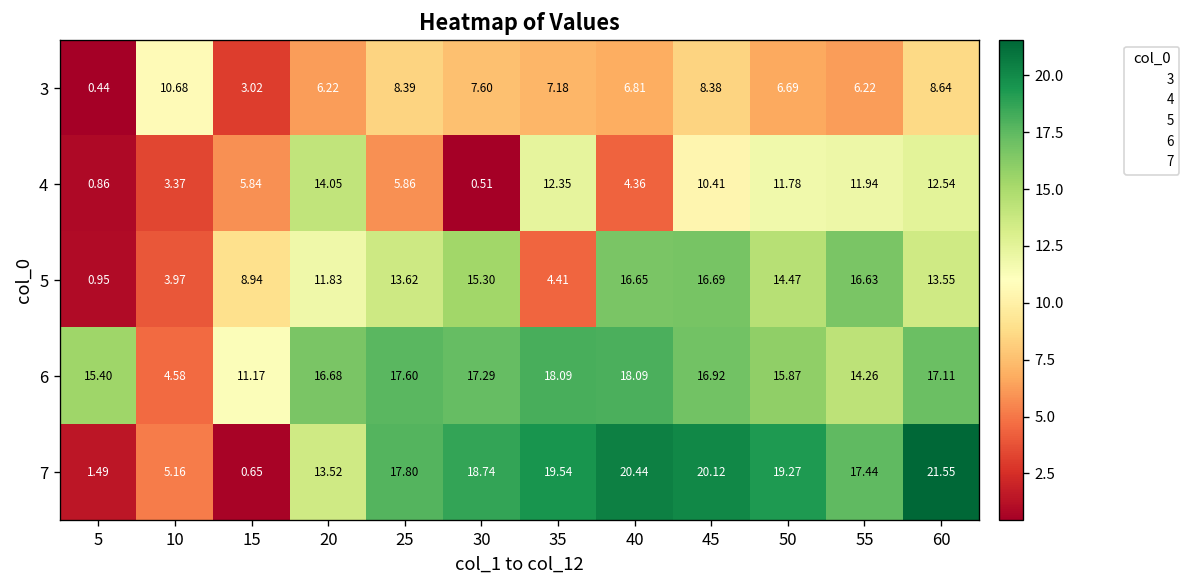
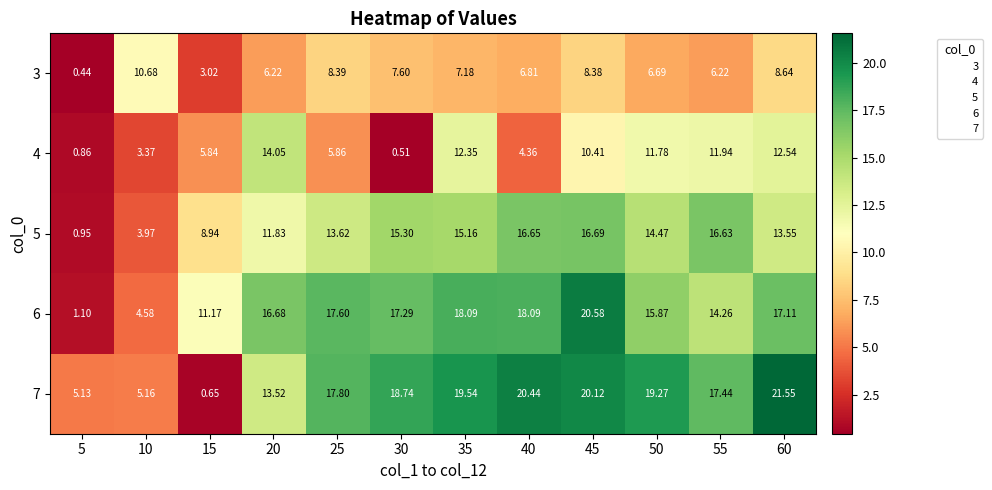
  {
    "3": {
      "5": 0.44,
      "10": 10.68,
      "15": 3.02,
      "20": 6.22,
      "25": 8.39,
      "30": 7.60,
      "35": 7.18,
      "40": 6.81,
      "45": 8.38,
      "50": 6.69,
      "55": 6.22,
      "60": 8.64
    },
    "4": {
      "5": 0.86,
      "10": 3.37,
      "15": 5.84,
      "20": 14.05,
      "25": 5.86,
      "30": 0.51,
      "35": 12.35,
      "40": 4.36,
      "45": 10.41,
      "50": 11.78,
      "55": 11.94,
      "60": 12.54
    },
    "5": {
      "5": 0.95,
      "10": 3.97,
      "15": 8.94,
      "20": 11.83,
      "25": 13.62,
      "30": 15.30,
-     "35": 4.41,
+     "35": 15.16,
      "40": 16.65,
      "45": 16.69,
      "50": 14.47,
      "55": 16.63,
      "60": 13.55
    },
    "6": {
-     "5": 15.40,
+     "5": 1.10,
      "10": 4.58,
      "15": 11.17,
      "20": 16.68,
      "25": 17.60,
      "30": 17.29,
      "35": 18.09,
      "40": 18.09,
-     "45": 16.92,
+     "45": 20.58,
      "50": 15.87,
      "55": 14.26,
      "60": 17.11
    },
    "7": {
-     "5": 1.49,
+     "5": 5.13,
      "10": 5.16,
      "15": 0.65,
      "20": 13.52,
      "25": 17.80,
      "30": 18.74,
      "35": 19.54,
      "40": 20.44,
      "45": 20.12,
      "50": 19.27,
      "55": 17.44,
      "60": 21.55
    }
  }
